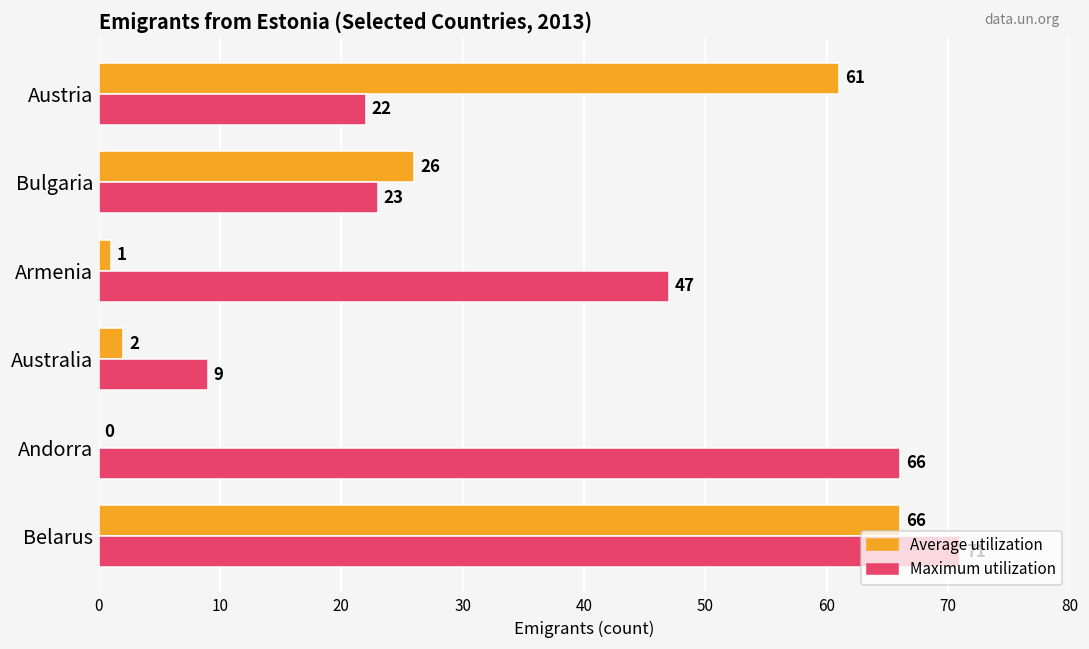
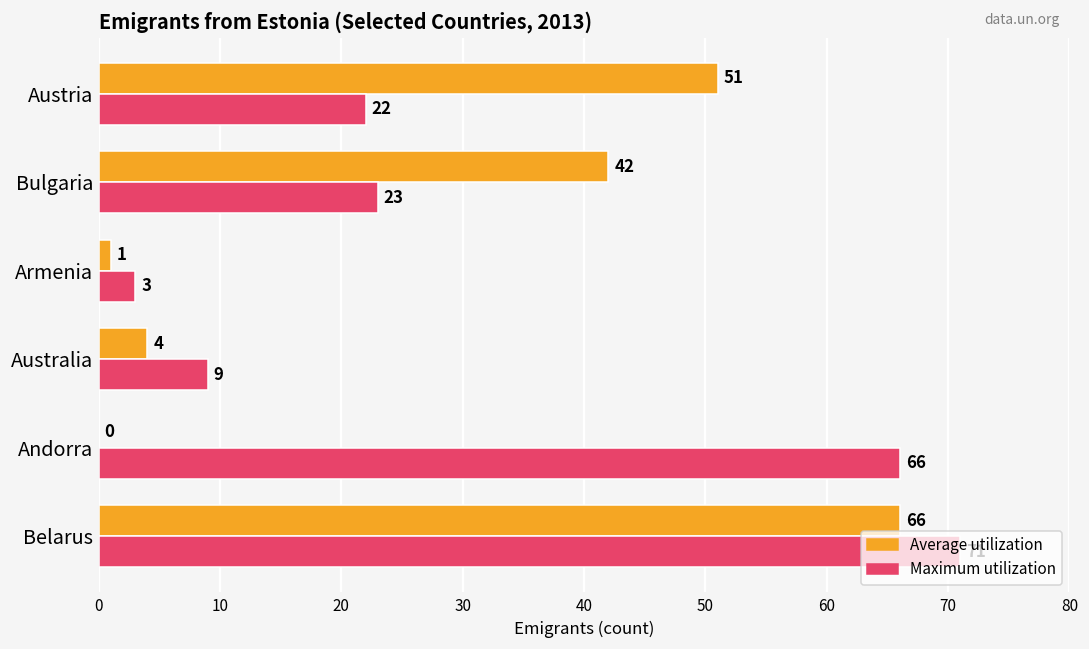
  {
    "Average utilization": {
-     "Austria": 61,
-     "Bulgaria": 26,
+     "Austria": 51,
+     "Bulgaria": 42,
      "Armenia": 1,
-     "Australia": 2,
+     "Australia": 4,
      "Andorra": 0,
      "Belarus": 66
    },
    "Maximum utilization": {
      "Austria": 22,
      "Bulgaria": 23,
-     "Armenia": 47,
+     "Armenia": 3,
      "Australia": 9,
      "Andorra": 66
    }
  }
